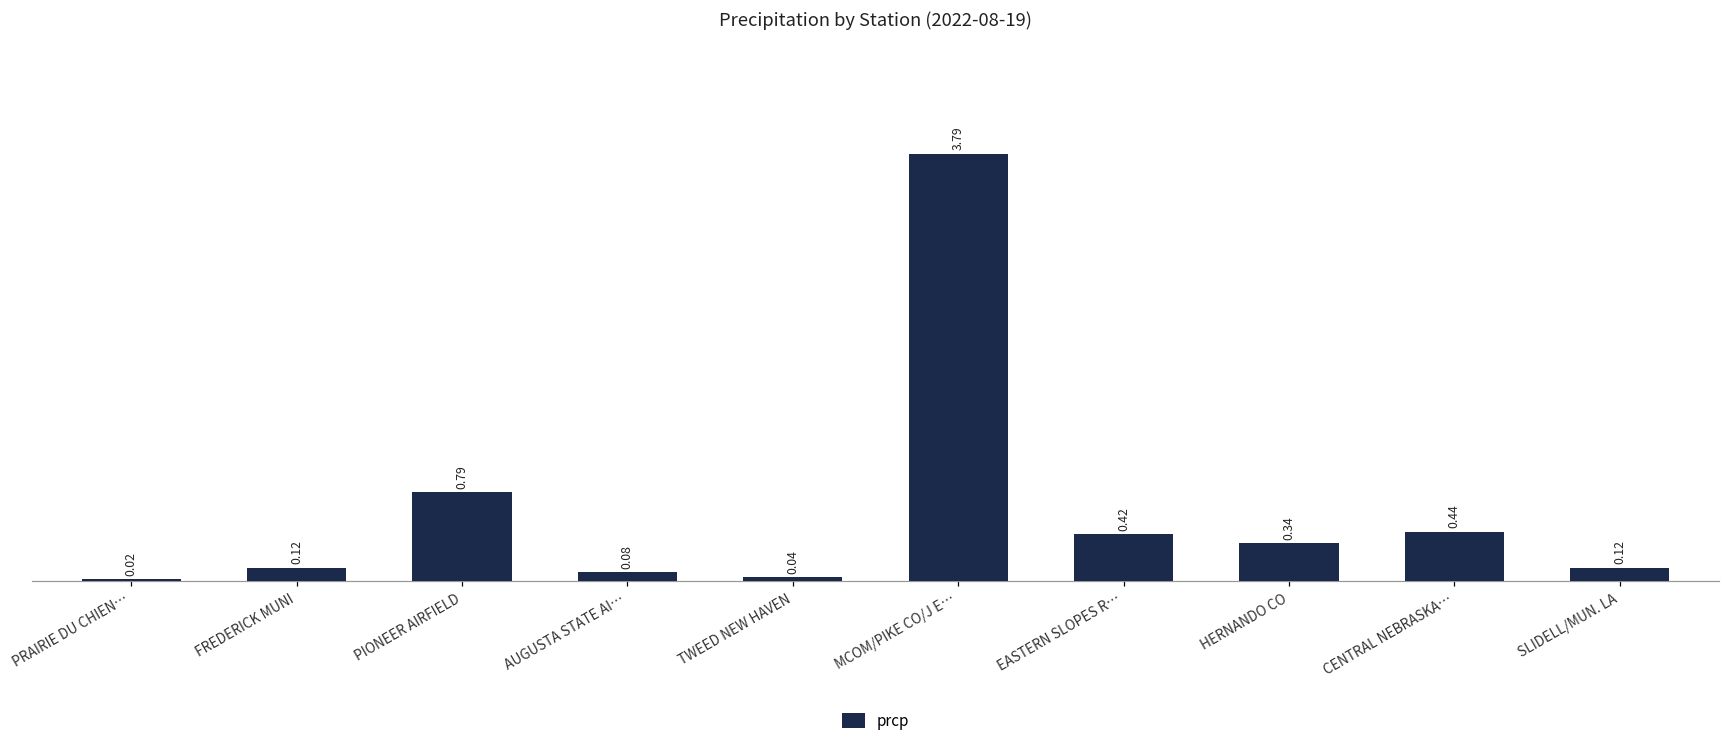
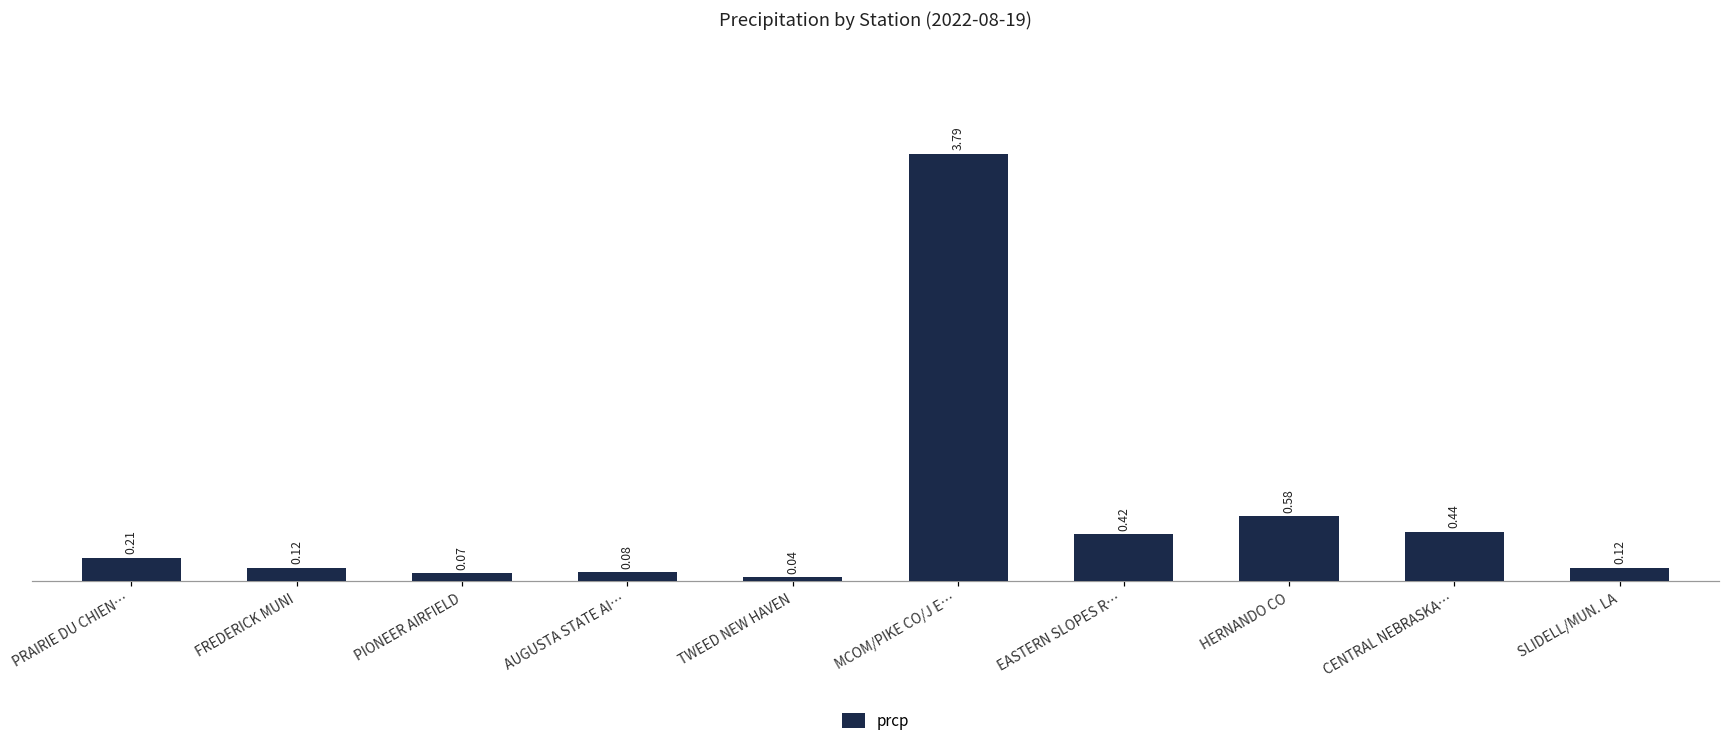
  {
-   "PRAIRIE DU CHIEN…": 0.02,
+   "PRAIRIE DU CHIEN…": 0.21,
    "FREDERICK MUNI": 0.12,
-   "PIONEER AIRFIELD": 0.79,
+   "PIONEER AIRFIELD": 0.07,
    "AUGUSTA STATE AI…": 0.08,
    "TWEED NEW HAVEN": 0.04,
    "MCOM/PIKE CO/J E…": 3.79,
    "EASTERN SLOPES R…": 0.42,
-   "HERNANDO CO": 0.34,
+   "HERNANDO CO": 0.58,
    "CENTRAL NEBRASKA…": 0.44,
    "SLIDELL/MUN. LA": 0.12
  }
